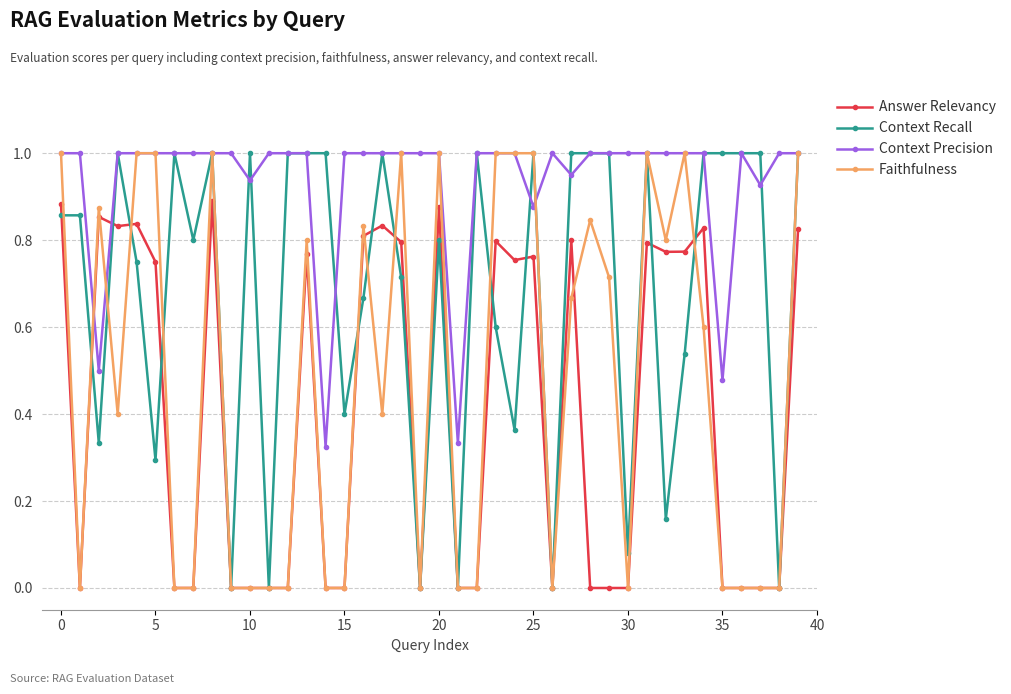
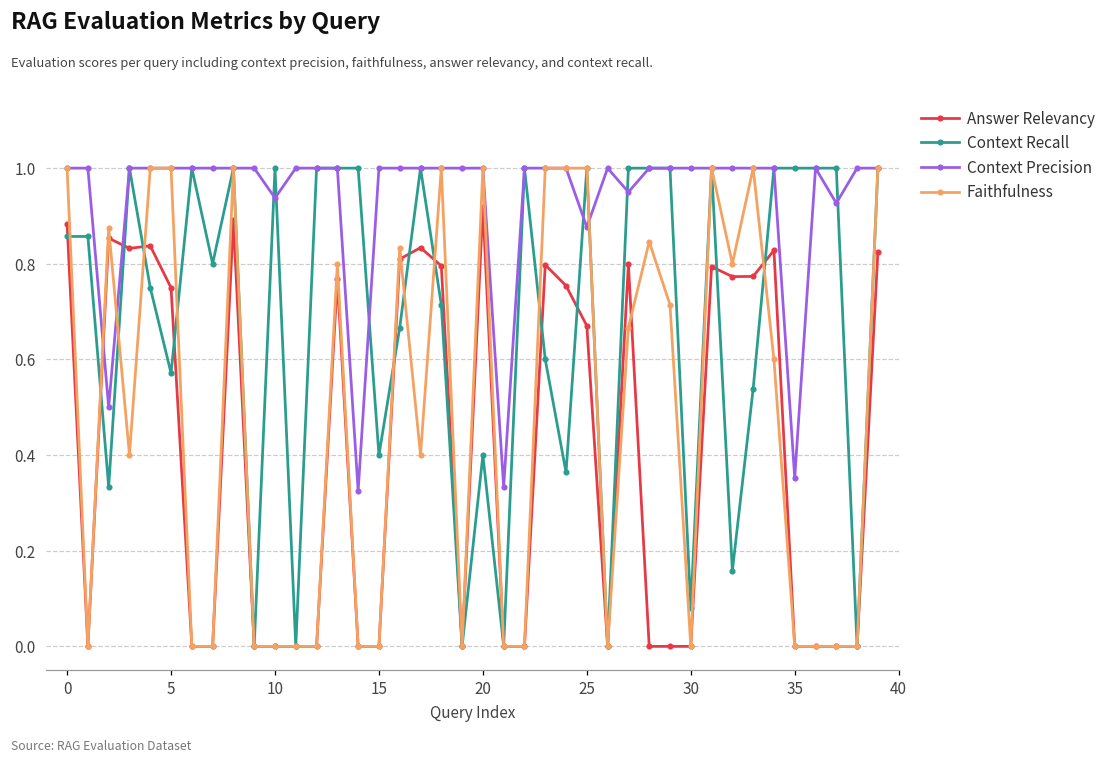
  {
    "Answer Relevancy": {
      "0": 0.88,
      "5": 0.75,
-     "20": 0.88,
-     "25": 0.76
+     "20": 0.92,
+     "25": 0.67
    },
    "Context Recall": {
      "0": 0.86,
-     "5": 0.29,
+     "5": 0.57,
      "10": 1.00,
      "15": 0.40,
-     "20": 0.8,
+     "20": 0.4,
      "30": 0.08,
      "35": 1.00
    },
    "Context Precision": {
      "10": 0.94,
      "15": 1.00,
      "25": 0.88,
      "30": 1.00,
-     "35": 0.48
+     "35": 0.35
    }
  }
